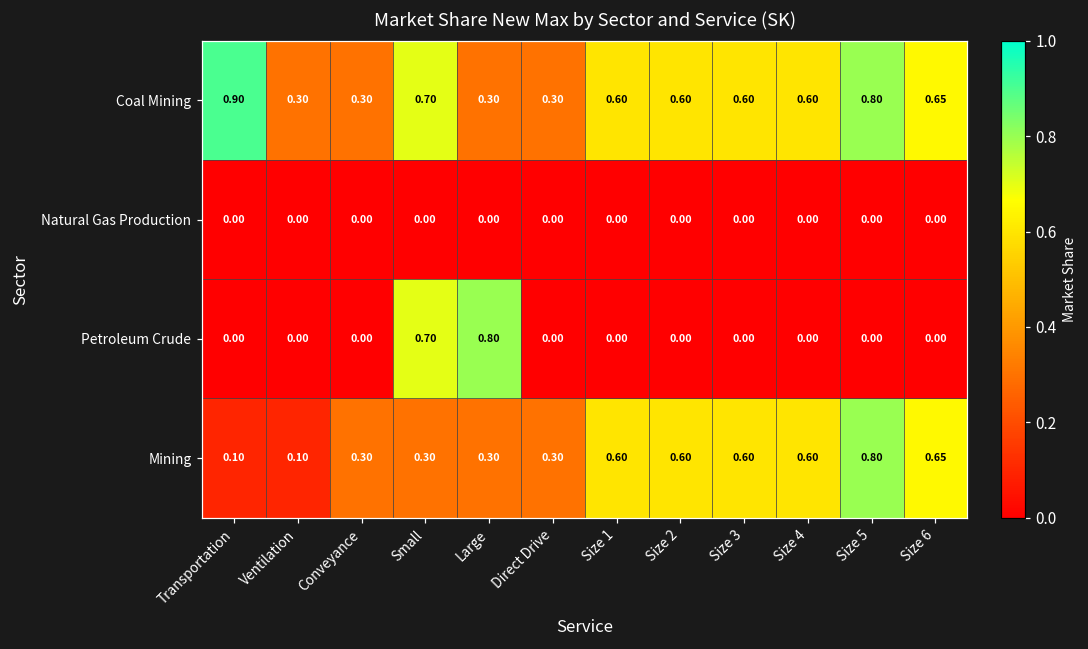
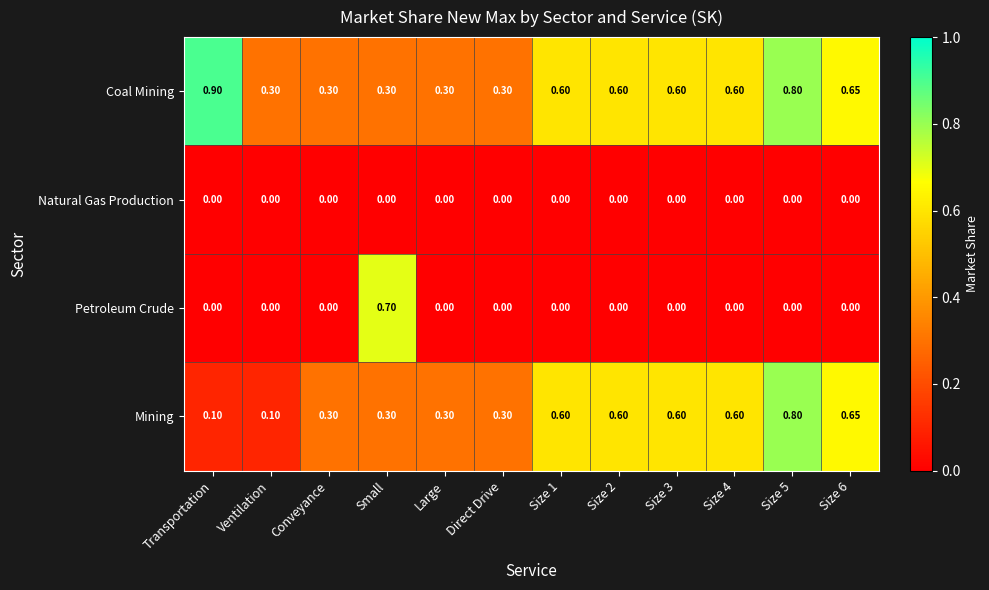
  {
    "Coal Mining": {
      "Transportation": 0.90,
      "Ventilation": 0.30,
      "Conveyance": 0.30,
-     "Small": 0.70,
+     "Small": 0.30,
      "Large": 0.30,
      "Direct Drive": 0.30,
      "Size 1": 0.60,
      "Size 2": 0.60,
      "Size 3": 0.60,
      "Size 4": 0.60,
      "Size 5": 0.80,
      "Size 6": 0.65
    },
    "Natural Gas Production": {
      "Transportation": 0.00,
      "Ventilation": 0.00,
      "Conveyance": 0.00,
      "Small": 0.00,
      "Large": 0.00,
      "Direct Drive": 0.00,
      "Size 1": 0.00,
      "Size 2": 0.00,
      "Size 3": 0.00,
      "Size 4": 0.00,
      "Size 5": 0.00,
      "Size 6": 0.00
    },
    "Petroleum Crude": {
      "Transportation": 0.00,
      "Ventilation": 0.00,
      "Conveyance": 0.00,
      "Small": 0.70,
-     "Large": 0.80,
+     "Large": 0.00,
      "Direct Drive": 0.00,
      "Size 1": 0.00,
      "Size 2": 0.00,
      "Size 3": 0.00,
      "Size 4": 0.00,
      "Size 5": 0.00,
      "Size 6": 0.00
    },
    "Mining": {
      "Transportation": 0.10,
      "Ventilation": 0.10,
      "Conveyance": 0.30,
      "Small": 0.30,
      "Large": 0.30,
      "Direct Drive": 0.30,
      "Size 1": 0.60,
      "Size 2": 0.60,
      "Size 3": 0.60,
      "Size 4": 0.60,
      "Size 5": 0.80,
      "Size 6": 0.65
    }
  }
